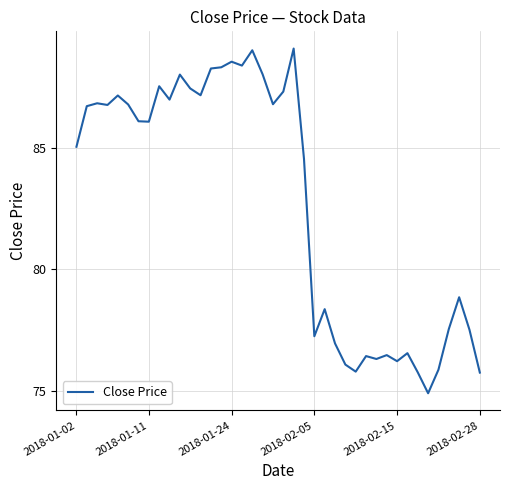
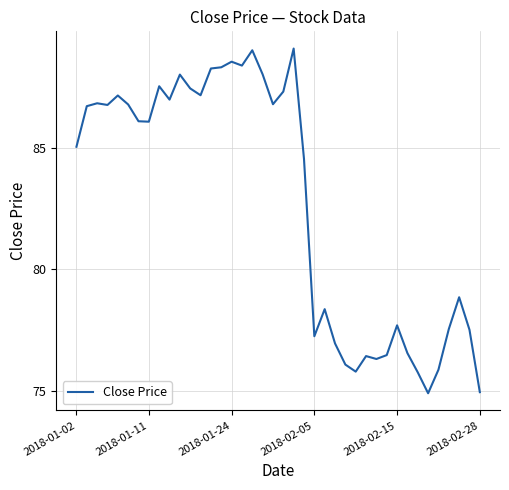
  {
    "2018-01-02": 85.0,
    "2018-01-11": 86.1,
    "2018-01-24": 88.5,
    "2018-02-05": 77.2,
-   "2018-02-15": 76.2,
-   "2018-02-28": 75.7
+   "2018-02-15": 77.7,
+   "2018-02-28": 74.9
  }
